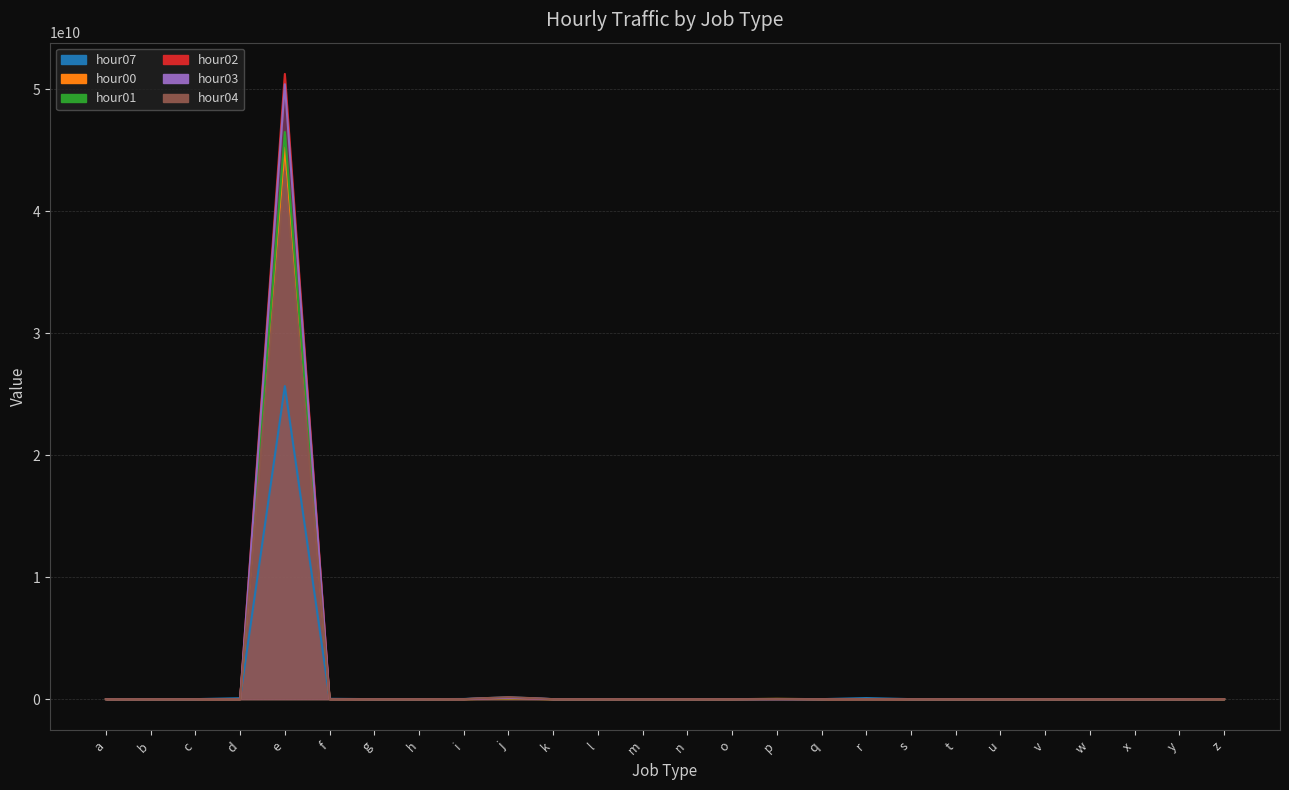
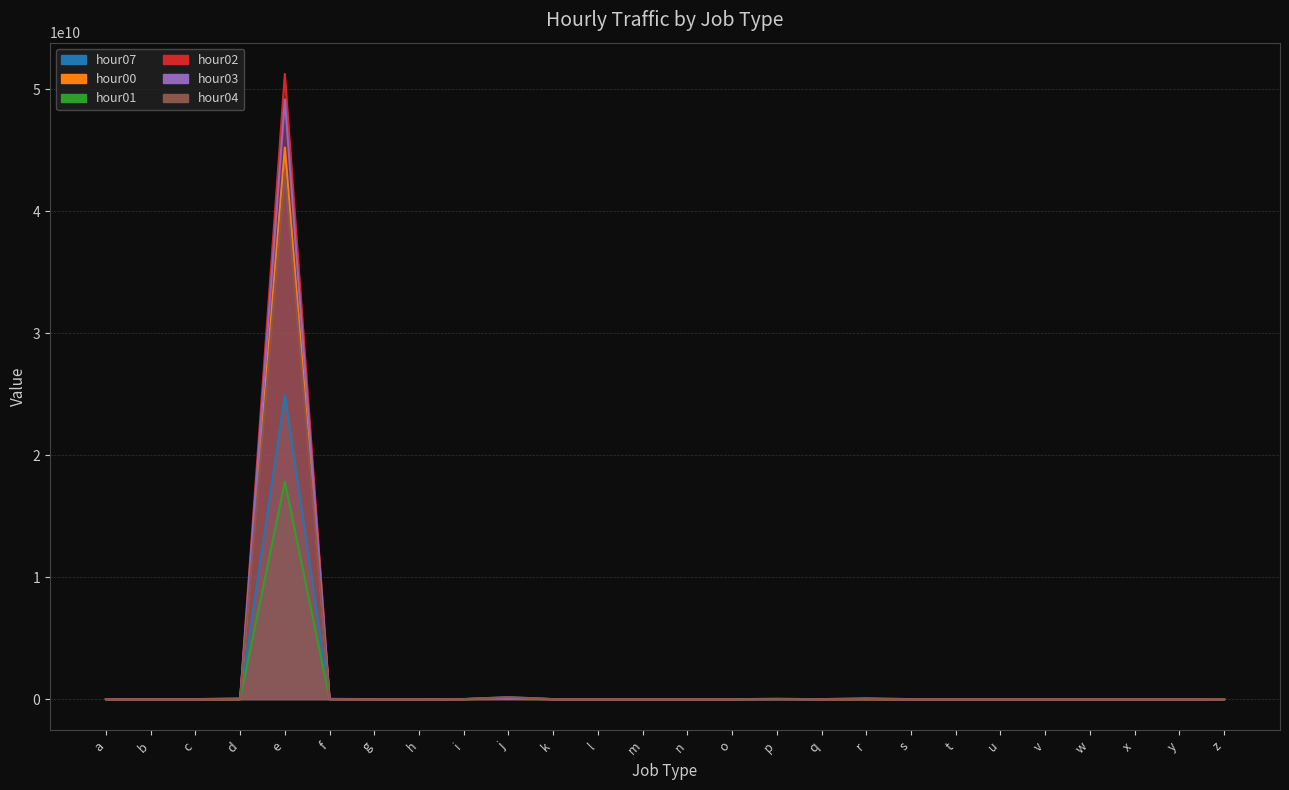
  {
    "hour07": {
-     "e": 25700000000
+     "e": 24900000000
    },
    "hour01": {
-     "e": 46500000000
+     "e": 17800000000
    },
    "hour03": {
-     "e": 50400000000
+     "e": 49200000000
    }
  }
